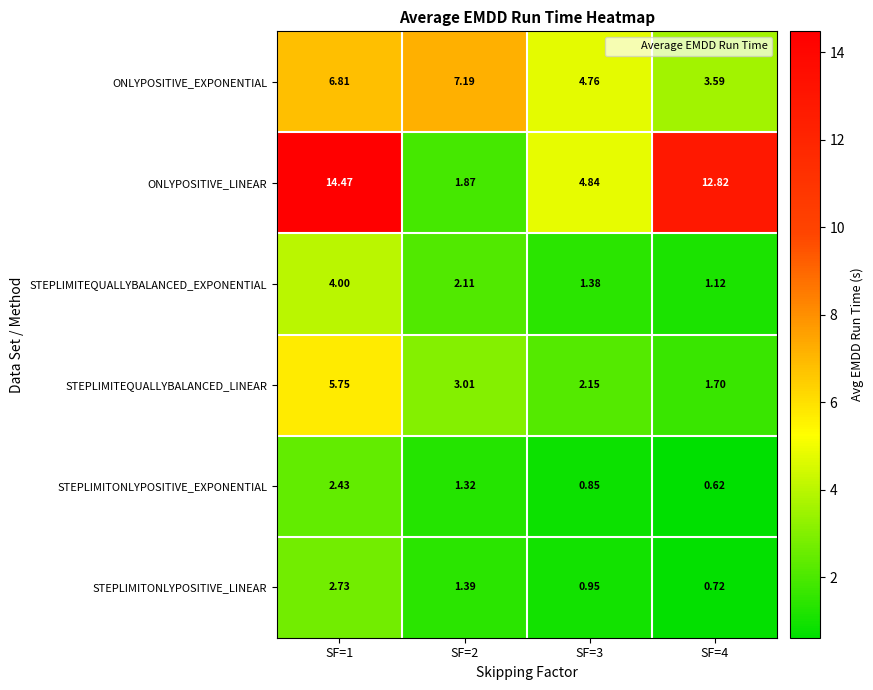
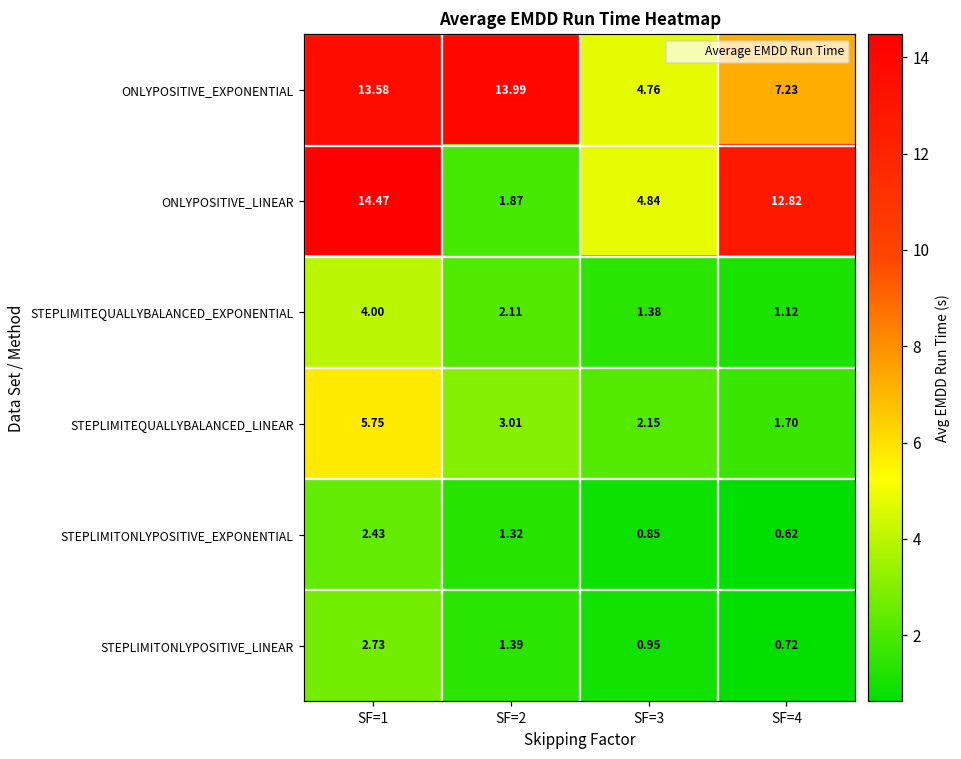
  {
    "ONLYPOSITIVE_EXPONENTIAL": {
-     "SF=1": 6.81,
-     "SF=2": 7.19,
+     "SF=1": 13.58,
+     "SF=2": 13.99,
      "SF=3": 4.76,
-     "SF=4": 3.59
+     "SF=4": 7.23
    },
    "ONLYPOSITIVE_LINEAR": {
      "SF=1": 14.47,
      "SF=2": 1.87,
      "SF=3": 4.84,
      "SF=4": 12.82
    },
    "STEPLIMITEQUALLYBALANCED_EXPONENTIAL": {
      "SF=1": 4.00,
      "SF=2": 2.11,
      "SF=3": 1.38,
      "SF=4": 1.12
    },
    "STEPLIMITEQUALLYBALANCED_LINEAR": {
      "SF=1": 5.75,
      "SF=2": 3.01,
      "SF=3": 2.15,
      "SF=4": 1.70
    },
    "STEPLIMITONLYPOSITIVE_EXPONENTIAL": {
      "SF=1": 2.43,
      "SF=2": 1.32,
      "SF=3": 0.85,
      "SF=4": 0.62
    },
    "STEPLIMITONLYPOSITIVE_LINEAR": {
      "SF=1": 2.73,
      "SF=2": 1.39,
      "SF=3": 0.95,
      "SF=4": 0.72
    }
  }
